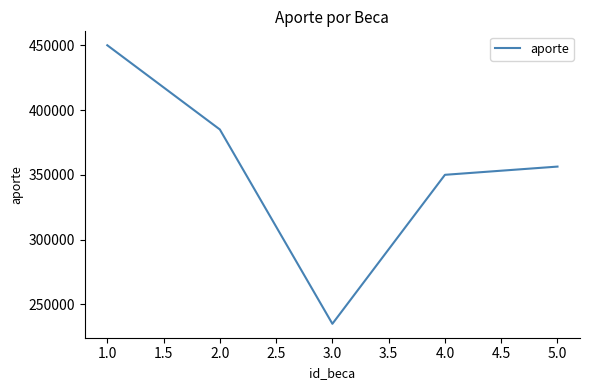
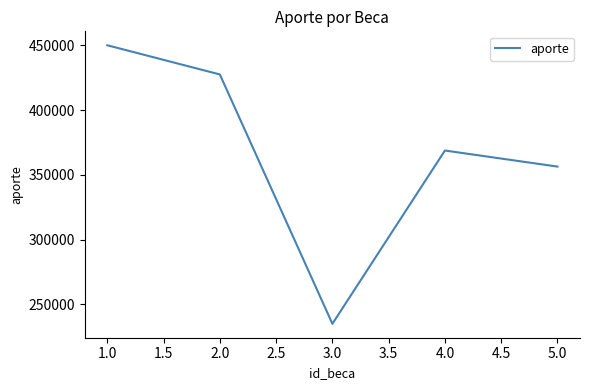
  {
    "1.0": 450000,
-   "2.0": 385000,
+   "2.0": 427000,
    "3.0": 235000,
-   "4.0": 350000,
+   "4.0": 369000,
    "5.0": 356000
  }
